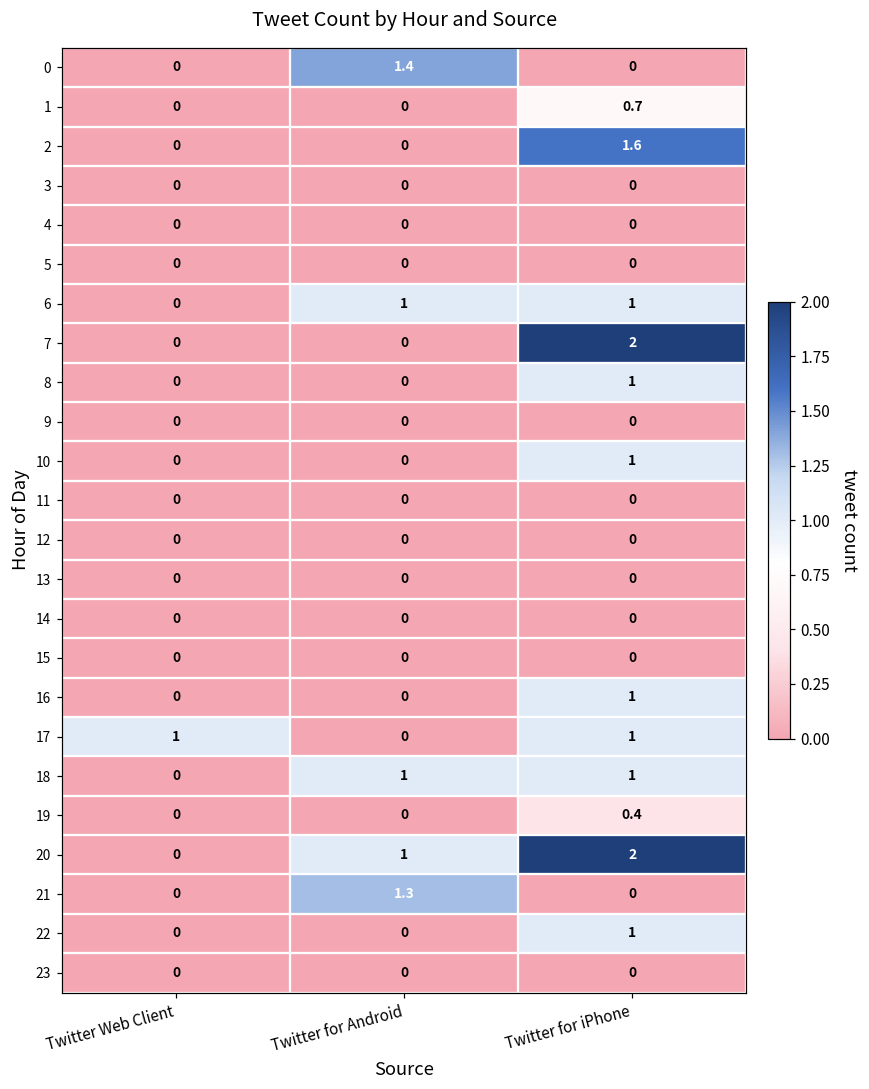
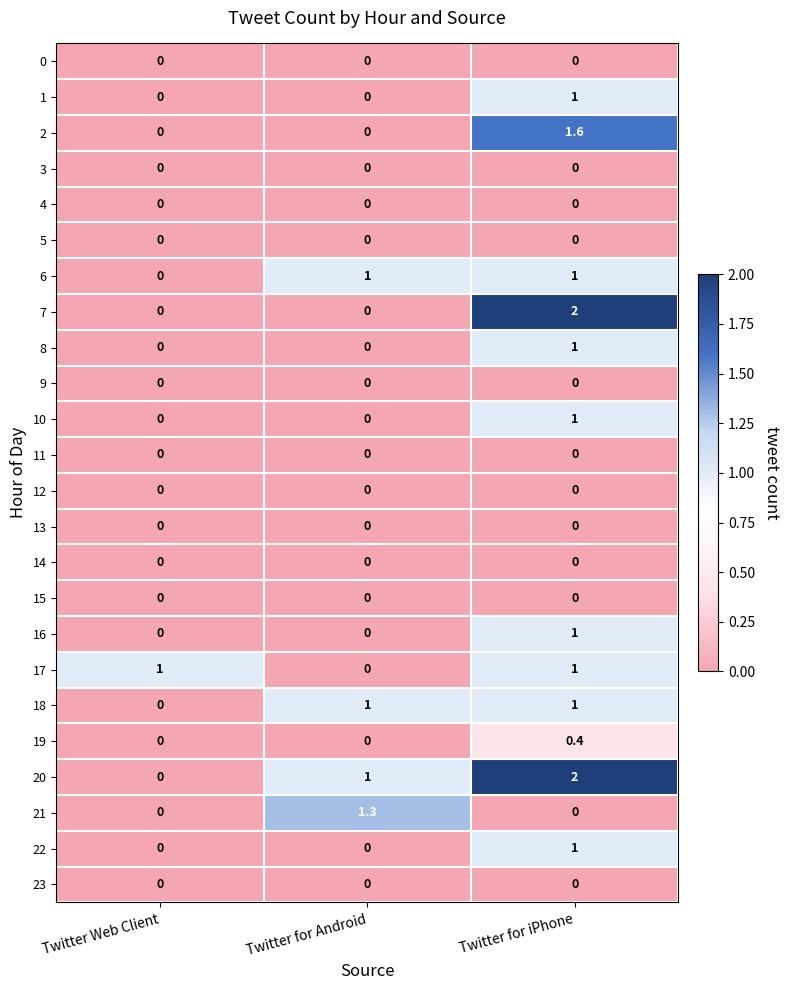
  {
    "0": {
      "Twitter Web Client": 0,
-     "Twitter for Android": 1.4,
+     "Twitter for Android": 0,
      "Twitter for iPhone": 0
    },
    "1": {
      "Twitter Web Client": 0,
      "Twitter for Android": 0,
-     "Twitter for iPhone": 0.7
+     "Twitter for iPhone": 1
    },
    "2": {
      "Twitter Web Client": 0,
      "Twitter for Android": 0,
      "Twitter for iPhone": 1.6
    },
    "3": {
      "Twitter Web Client": 0,
      "Twitter for Android": 0,
      "Twitter for iPhone": 0
    },
    "4": {
      "Twitter Web Client": 0,
      "Twitter for Android": 0,
      "Twitter for iPhone": 0
    },
    "5": {
      "Twitter Web Client": 0,
      "Twitter for Android": 0,
      "Twitter for iPhone": 0
    },
    "6": {
      "Twitter Web Client": 0,
      "Twitter for Android": 1,
      "Twitter for iPhone": 1
    },
    "7": {
      "Twitter Web Client": 0,
      "Twitter for Android": 0,
      "Twitter for iPhone": 2
    },
    "8": {
      "Twitter Web Client": 0,
      "Twitter for Android": 0,
      "Twitter for iPhone": 1
    },
    "9": {
      "Twitter Web Client": 0,
      "Twitter for Android": 0,
      "Twitter for iPhone": 0
    },
    "10": {
      "Twitter Web Client": 0,
      "Twitter for Android": 0,
      "Twitter for iPhone": 1
    },
    "11": {
      "Twitter Web Client": 0,
      "Twitter for Android": 0,
      "Twitter for iPhone": 0
    },
    "12": {
      "Twitter Web Client": 0,
      "Twitter for Android": 0,
      "Twitter for iPhone": 0
    },
    "13": {
      "Twitter Web Client": 0,
      "Twitter for Android": 0,
      "Twitter for iPhone": 0
    },
    "14": {
      "Twitter Web Client": 0,
      "Twitter for Android": 0,
      "Twitter for iPhone": 0
    },
    "15": {
      "Twitter Web Client": 0,
      "Twitter for Android": 0,
      "Twitter for iPhone": 0
    },
    "16": {
      "Twitter Web Client": 0,
      "Twitter for Android": 0,
      "Twitter for iPhone": 1
    },
    "17": {
      "Twitter Web Client": 1,
      "Twitter for Android": 0,
      "Twitter for iPhone": 1
    },
    "18": {
      "Twitter Web Client": 0,
      "Twitter for Android": 1,
      "Twitter for iPhone": 1
    },
    "19": {
      "Twitter Web Client": 0,
      "Twitter for Android": 0,
      "Twitter for iPhone": 0.4
    },
    "20": {
      "Twitter Web Client": 0,
      "Twitter for Android": 1,
      "Twitter for iPhone": 2
    },
    "21": {
      "Twitter Web Client": 0,
      "Twitter for Android": 1.3,
      "Twitter for iPhone": 0
    },
    "22": {
      "Twitter Web Client": 0,
      "Twitter for Android": 0,
      "Twitter for iPhone": 1
    },
    "23": {
      "Twitter Web Client": 0,
      "Twitter for Android": 0,
      "Twitter for iPhone": 0
    }
  }
